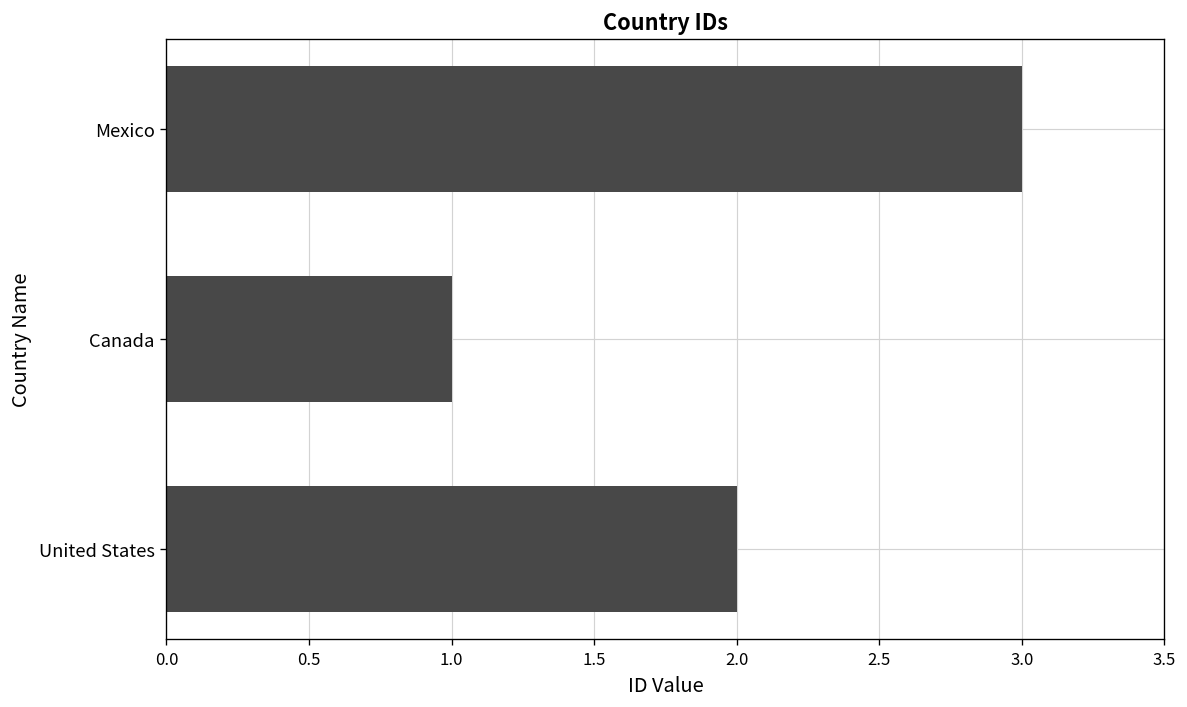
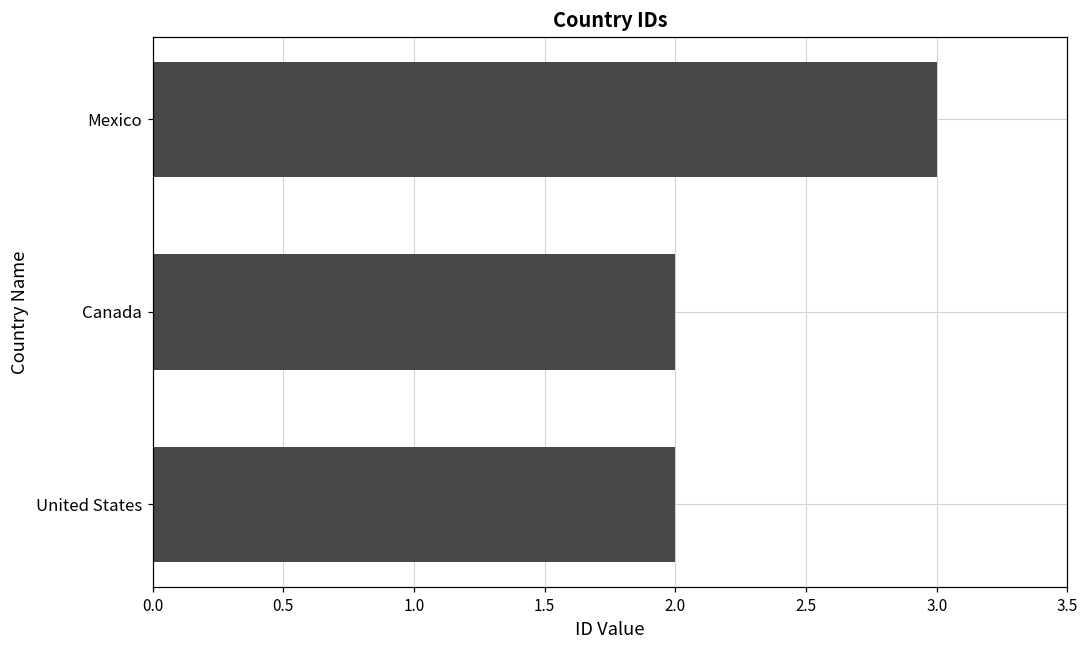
  {
    "Mexico": 3,
-   "Canada": 1,
+   "Canada": 2,
    "United States": 2
  }
